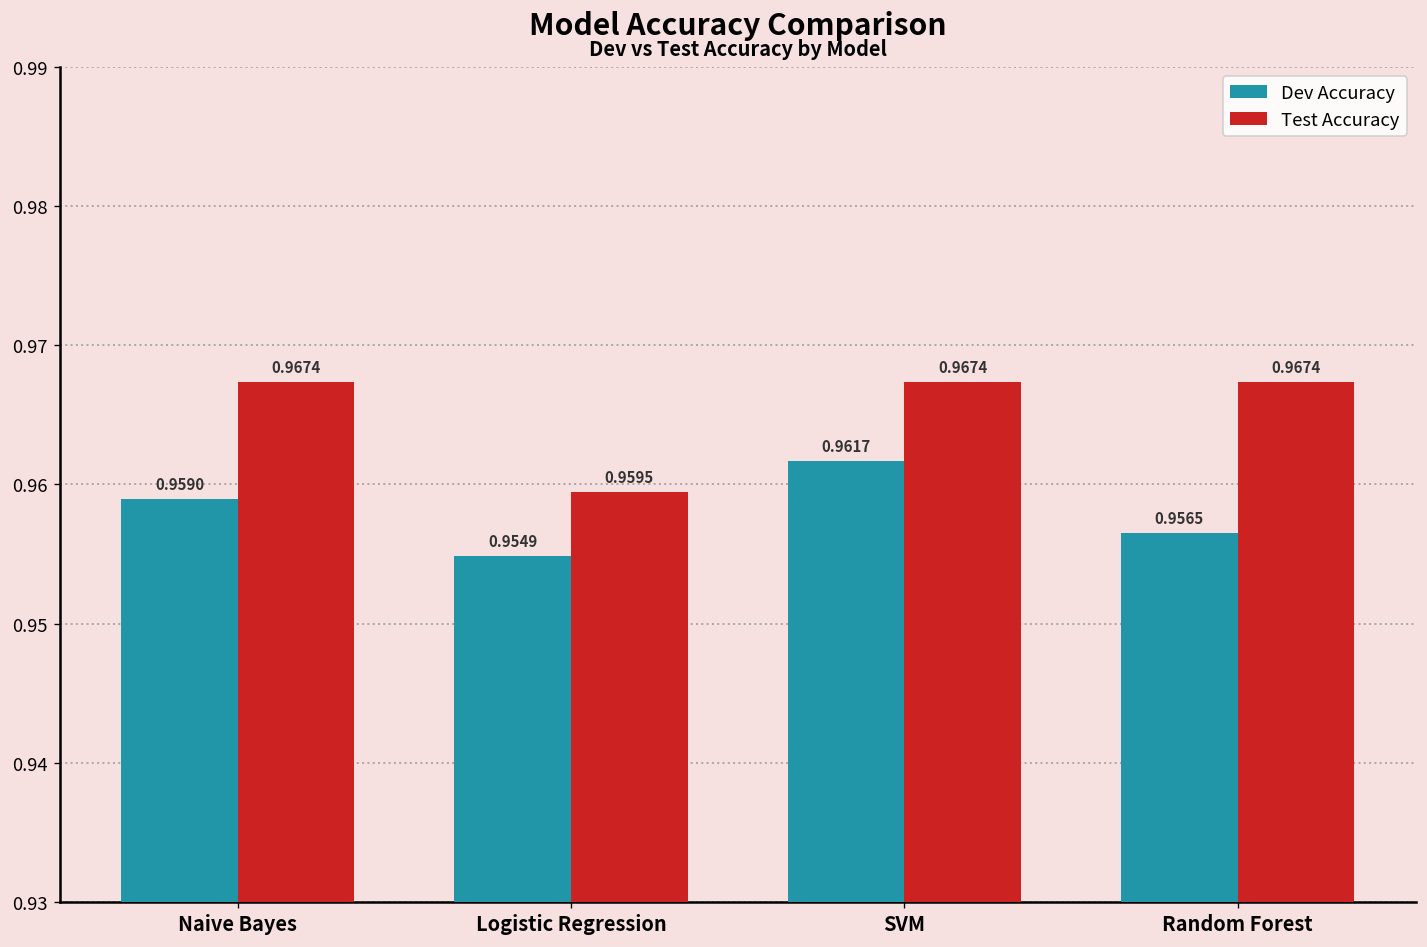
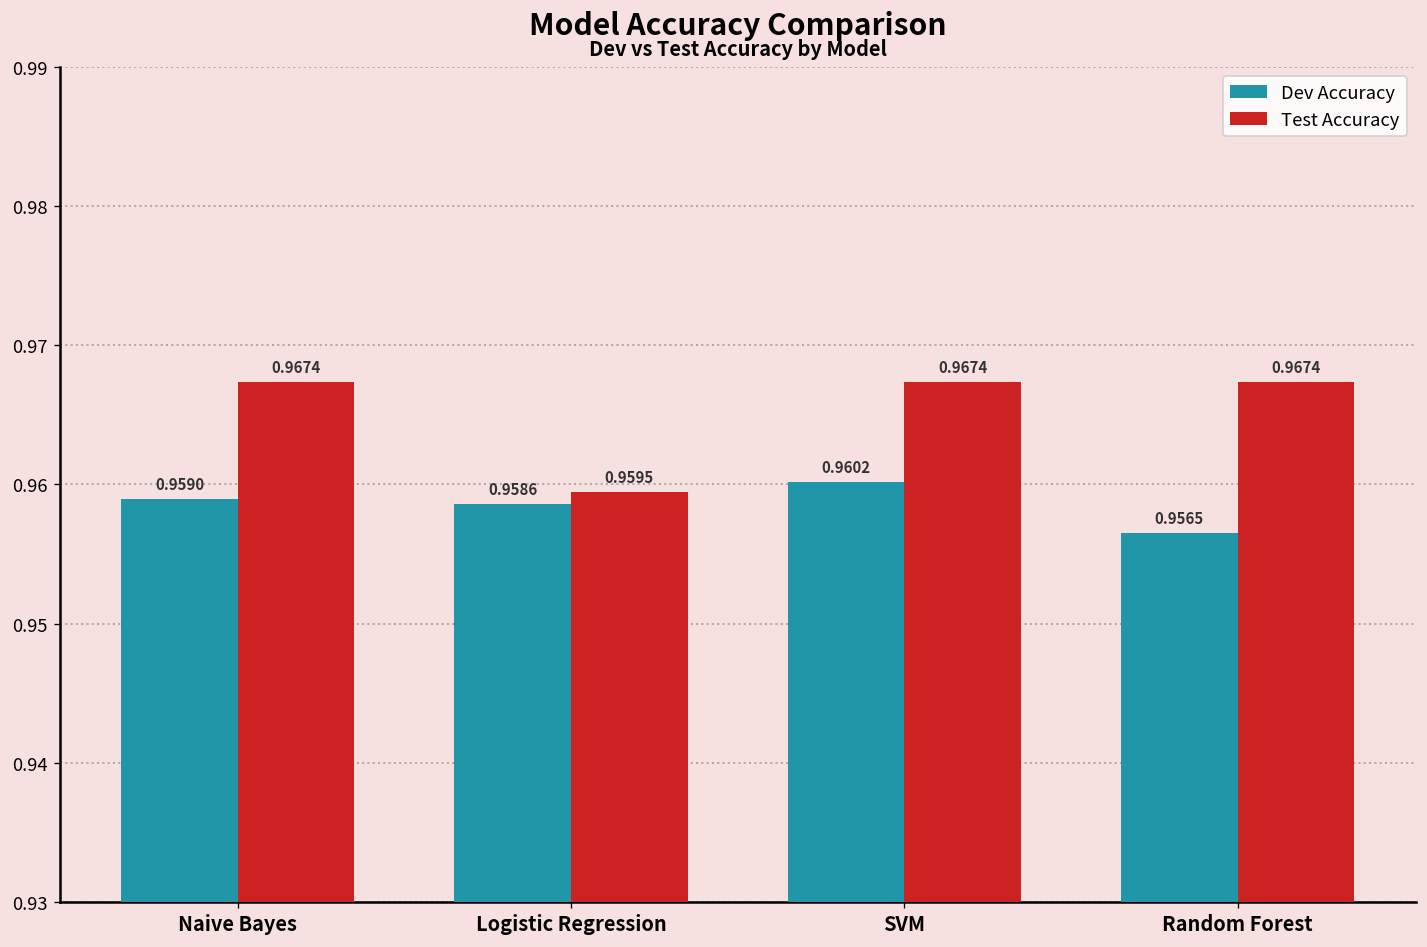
  {
    "Dev Accuracy": {
      "Naive Bayes": 0.9590,
-     "Logistic Regression": 0.9549,
-     "SVM": 0.9617,
+     "Logistic Regression": 0.9586,
+     "SVM": 0.9602,
      "Random Forest": 0.9565
    },
    "Test Accuracy": {
      "Naive Bayes": 0.9674,
      "Logistic Regression": 0.9595,
      "SVM": 0.9674,
      "Random Forest": 0.9674
    }
  }
